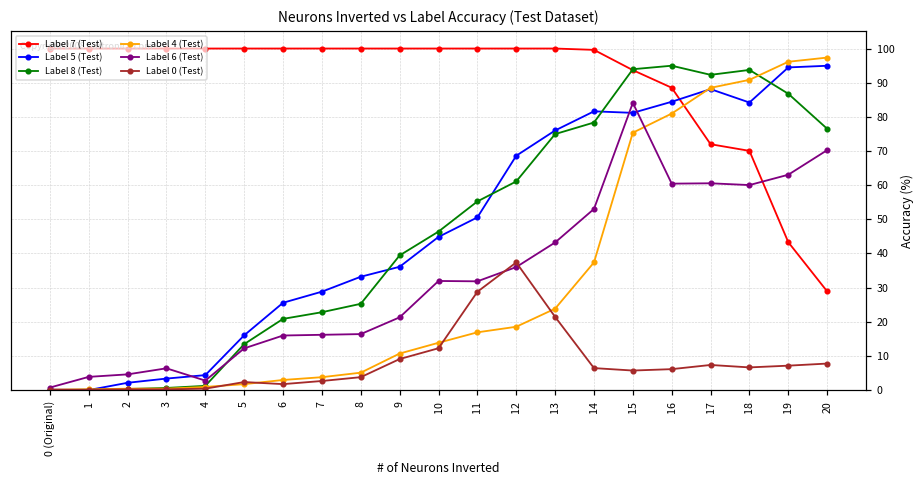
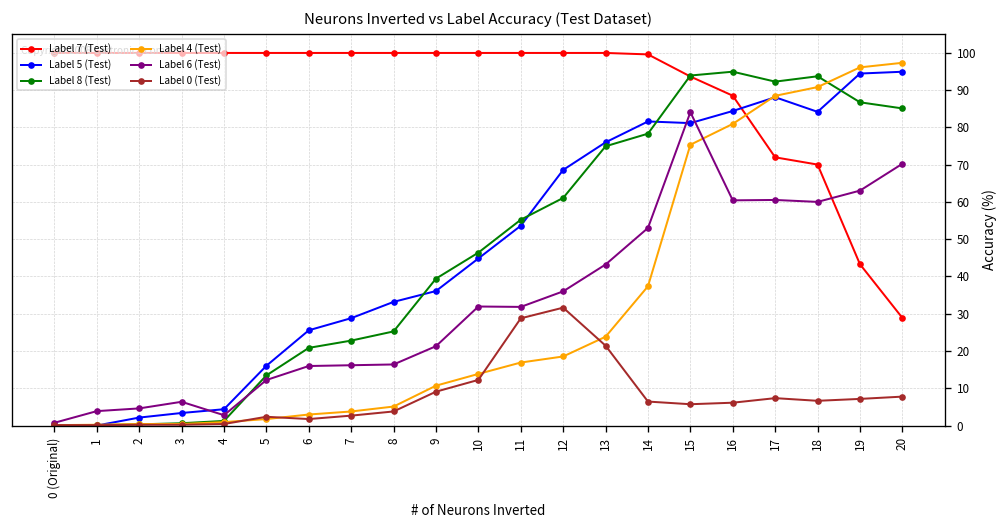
  {
    "Label 7 (Test)": {
      "5": 100,
      "6": 100,
      "7": 100,
      "8": 100,
      "9": 100,
      "10": 100,
      "11": 100,
      "12": 100,
      "13": 100,
      "14": 100,
      "16": 89,
      "17": 72,
      "18": 70,
      "19": 43,
      "20": 29
    },
    "Label 5 (Test)": {
      "2": 2,
      "3": 3,
      "4": 4,
      "5": 16,
      "6": 26,
      "7": 29,
      "8": 33,
      "9": 36,
      "10": 45,
-     "11": 51,
+     "11": 54,
      "12": 69,
      "13": 76,
      "14": 82,
      "15": 81,
      "16": 84,
      "18": 84,
      "19": 94,
      "20": 95
    },
    "Label 8 (Test)": {
      "5": 13,
      "6": 21,
      "7": 23,
      "8": 25,
      "9": 39,
      "10": 46,
      "11": 55,
      "12": 61,
      "13": 75,
      "14": 78,
      "16": 95,
      "17": 92,
      "18": 94,
      "19": 87,
-     "20": 77
+     "20": 85
    },
    "Label 4 (Test)": {
      "6": 3,
      "7": 4,
      "8": 5,
      "9": 11,
      "10": 14,
      "11": 17,
      "12": 19,
      "13": 24,
      "14": 37,
      "15": 75,
      "16": 81,
      "18": 91,
      "19": 96,
      "20": 97
    },
    "Label 6 (Test)": {
      "1": 4,
      "2": 5,
      "3": 6,
      "4": 3,
      "5": 12,
      "6": 16,
      "7": 16,
      "8": 16,
      "9": 21,
      "10": 32,
      "11": 32,
      "12": 36,
      "13": 43,
      "14": 53,
      "15": 84,
      "16": 60,
      "17": 61,
      "18": 60,
      "19": 63,
      "20": 70
    },
    "Label 0 (Test)": {
      "6": 2,
      "7": 3,
      "8": 4,
      "9": 9,
      "10": 12,
      "11": 29,
-     "12": 37,
+     "12": 32,
      "13": 21,
      "14": 6,
      "15": 6,
      "16": 6,
      "17": 7,
      "18": 7,
      "19": 7,
      "20": 8
    }
  }
